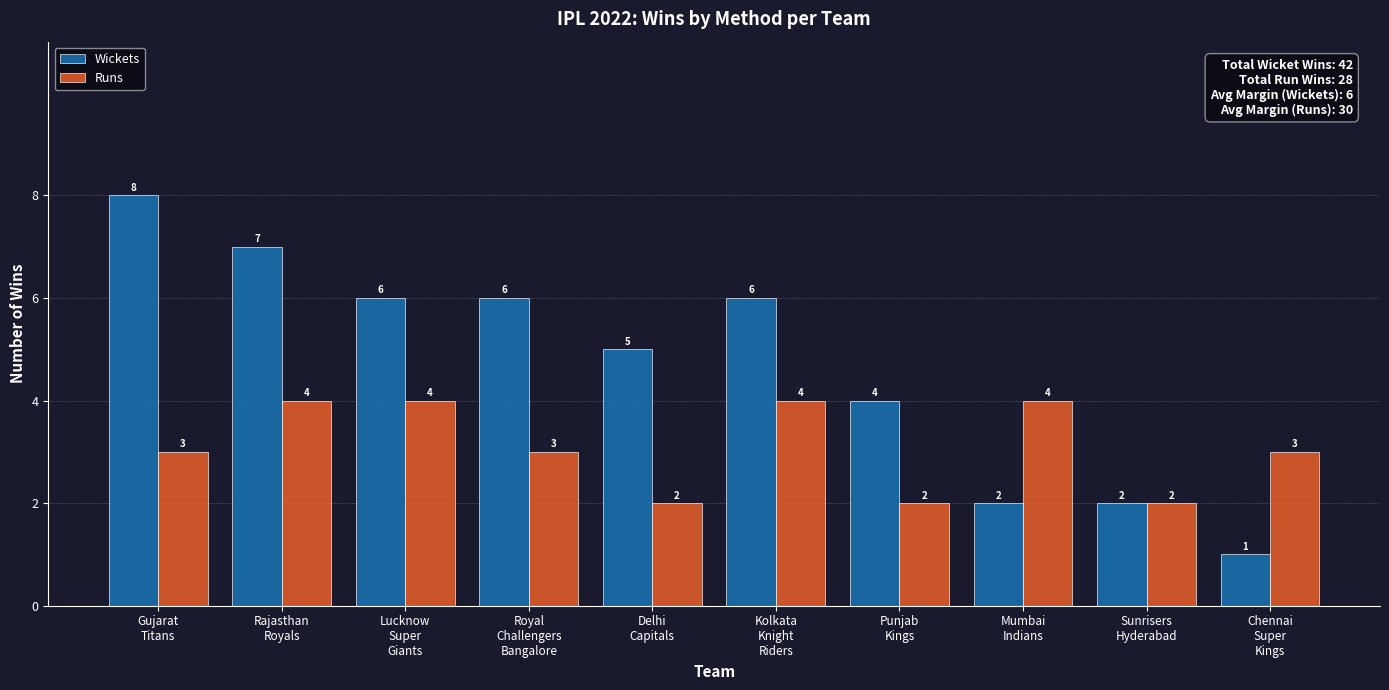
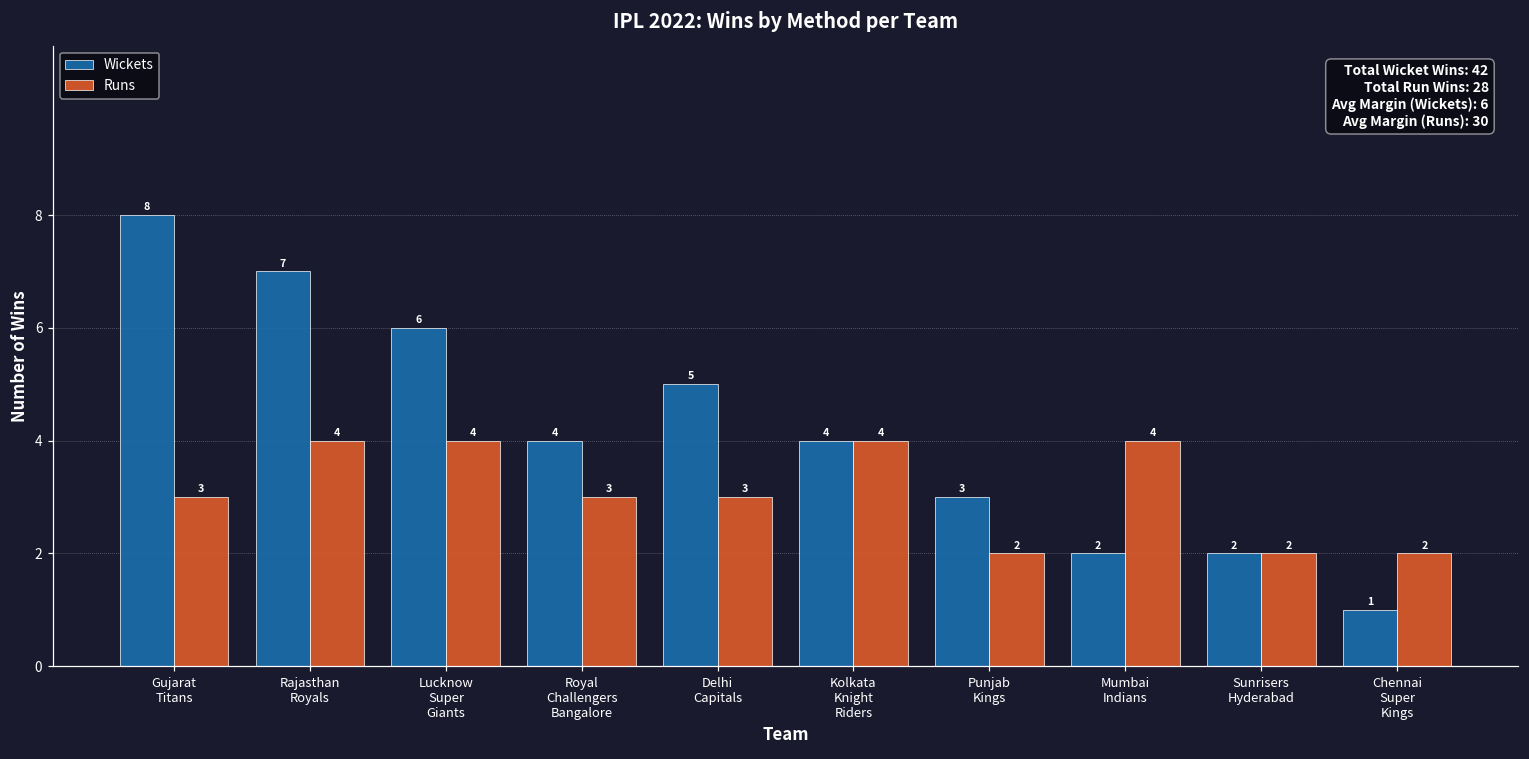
  {
    "Wickets": {
      "Gujarat Titans": 8,
      "Rajasthan Royals": 7,
      "Lucknow Super Giants": 6,
-     "Royal Challengers Bangalore": 6,
+     "Royal Challengers Bangalore": 4,
      "Delhi Capitals": 5,
-     "Kolkata Knight Riders": 6,
-     "Punjab Kings": 4,
+     "Kolkata Knight Riders": 4,
+     "Punjab Kings": 3,
      "Mumbai Indians": 2,
      "Sunrisers Hyderabad": 2,
      "Chennai Super Kings": 1
    },
    "Runs": {
      "Gujarat Titans": 3,
      "Rajasthan Royals": 4,
      "Lucknow Super Giants": 4,
      "Royal Challengers Bangalore": 3,
-     "Delhi Capitals": 2,
+     "Delhi Capitals": 3,
      "Kolkata Knight Riders": 4,
      "Punjab Kings": 2,
      "Mumbai Indians": 4,
      "Sunrisers Hyderabad": 2,
-     "Chennai Super Kings": 3
+     "Chennai Super Kings": 2
    }
  }
